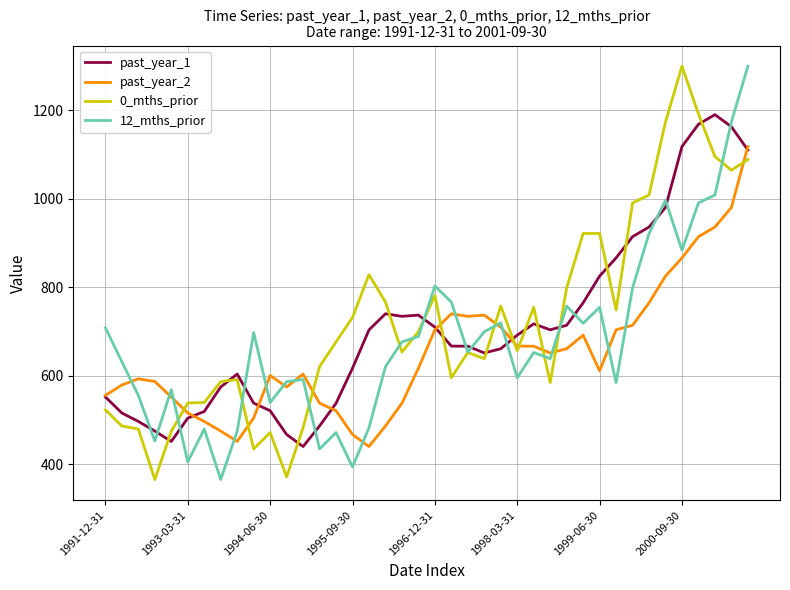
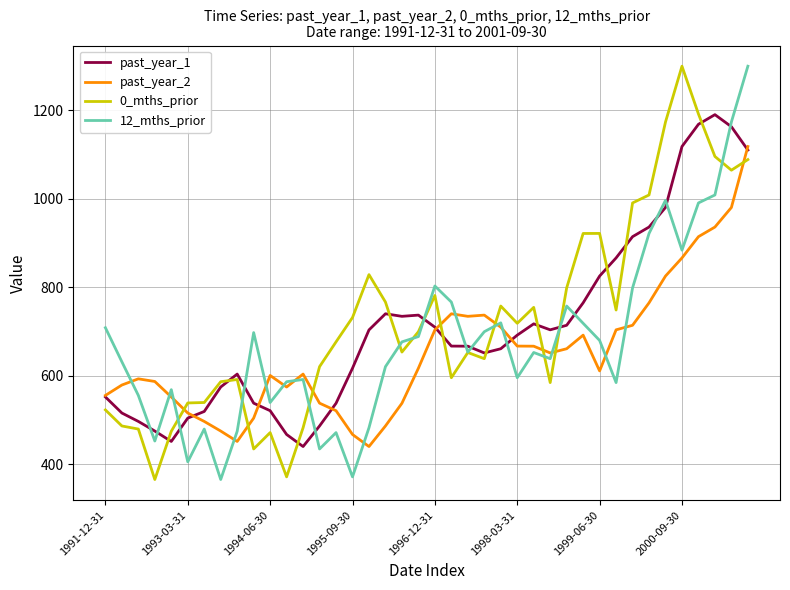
  {
    "past_year_1": {
      "1993-03-31": 500,
      "1994-06-30": 520,
      "1995-09-30": 620,
      "1996-12-31": 710,
      "1998-03-31": 690,
      "1999-06-30": 830,
      "2000-09-30": 1120
    },
    "past_year_2": {
      "1993-03-31": 520,
      "1994-06-30": 600,
      "1995-09-30": 470,
      "1996-12-31": 700,
      "1998-03-31": 670,
      "1999-06-30": 610,
      "2000-09-30": 870
    },
    "0_mths_prior": {
      "1991-12-31": 520,
      "1993-03-31": 540,
      "1994-06-30": 470,
      "1995-09-30": 730,
      "1996-12-31": 780,
-     "1998-03-31": 660,
+     "1998-03-31": 720,
      "1999-06-30": 920,
      "2000-09-30": 1300
    },
    "12_mths_prior": {
      "1991-12-31": 710,
      "1993-03-31": 410,
      "1994-06-30": 540,
-     "1995-09-30": 390,
+     "1995-09-30": 370,
      "1996-12-31": 800,
      "1998-03-31": 600,
-     "1999-06-30": 760,
+     "1999-06-30": 680,
      "2000-09-30": 880
    }
  }
